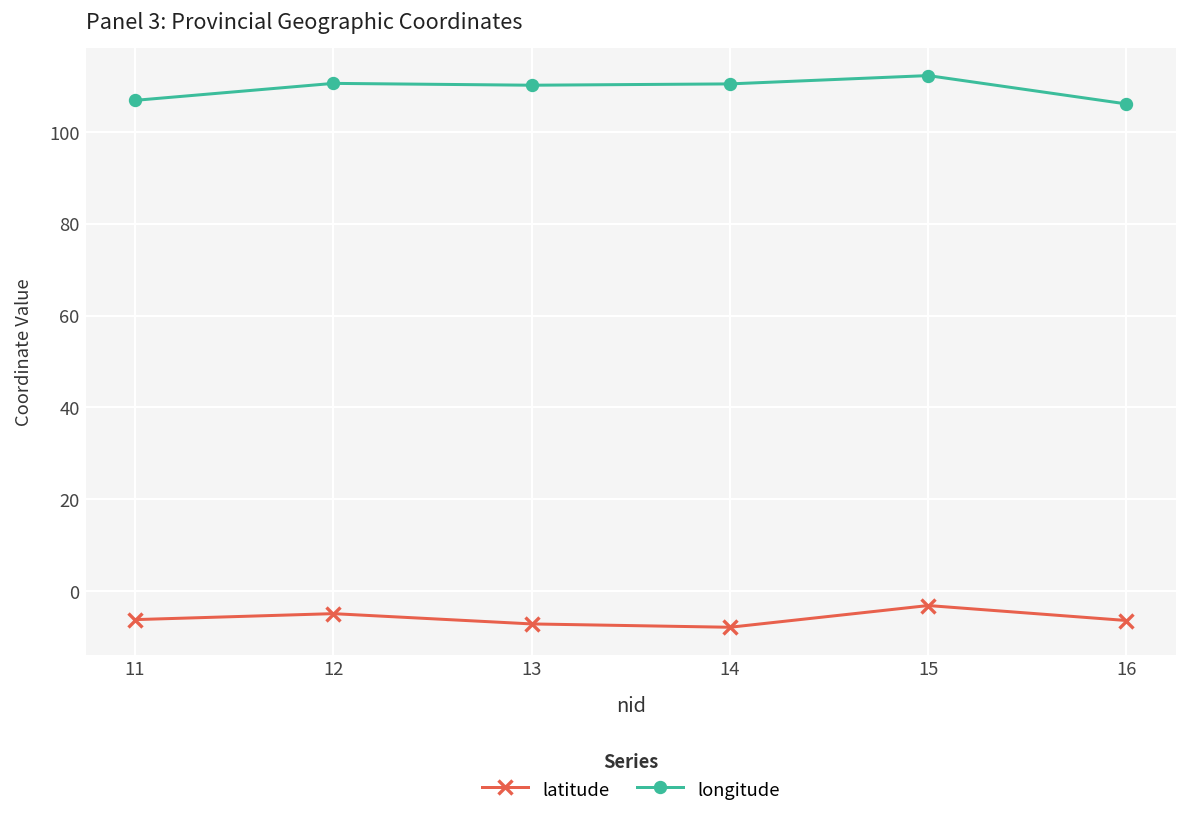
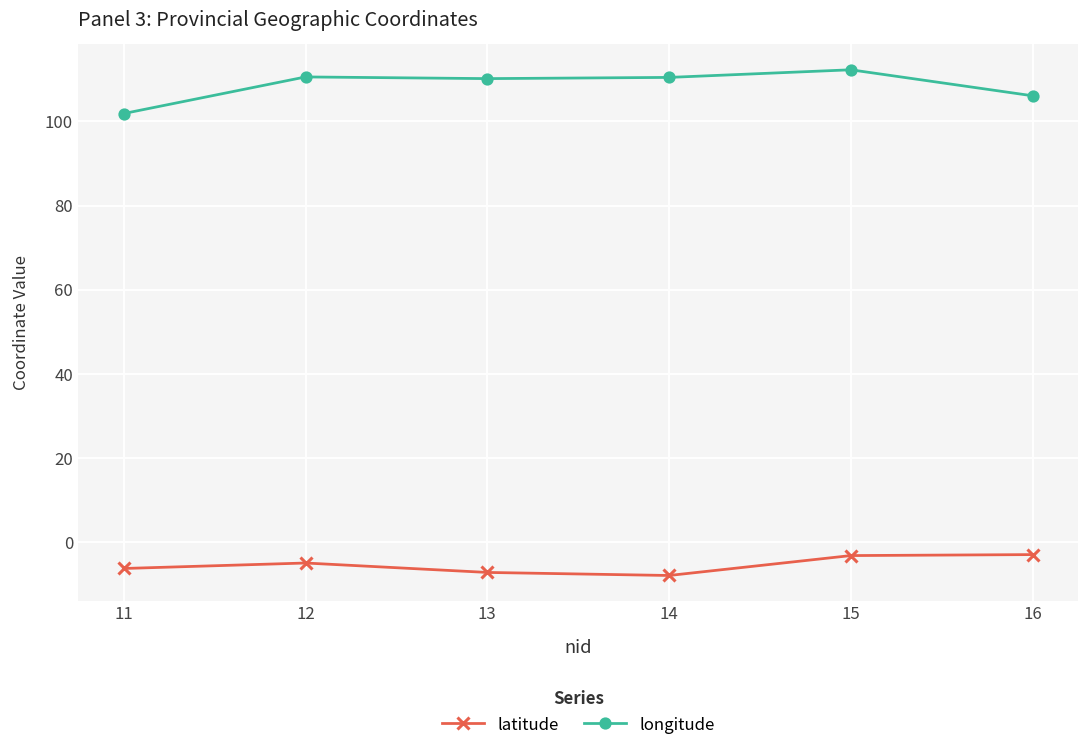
  {
    "latitude": {
      "11": -6,
      "12": -5,
      "13": -7,
      "14": -8,
      "15": -3,
-     "16": -6
+     "16": -3
    },
    "longitude": {
-     "11": 107,
+     "11": 102,
      "12": 111,
      "13": 110,
      "14": 110,
      "15": 112,
      "16": 106
    }
  }
